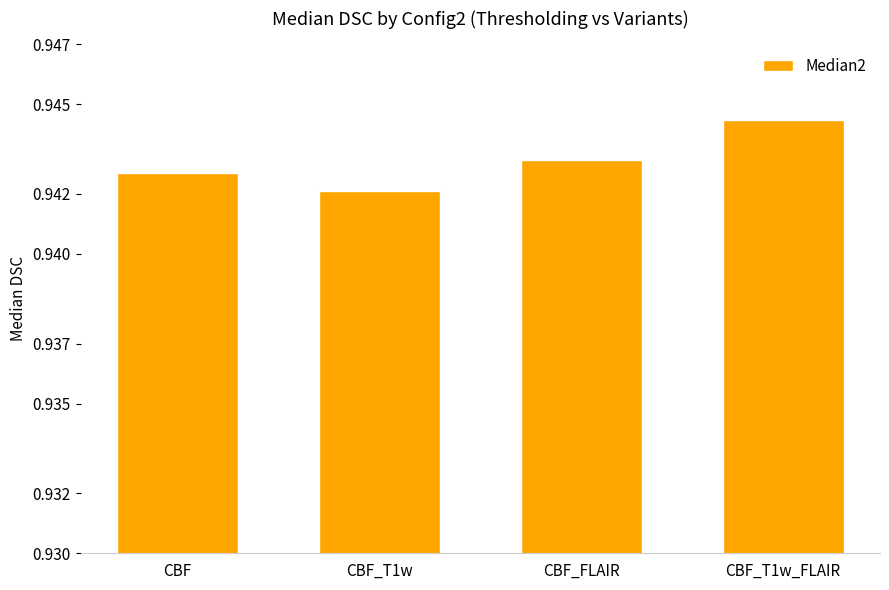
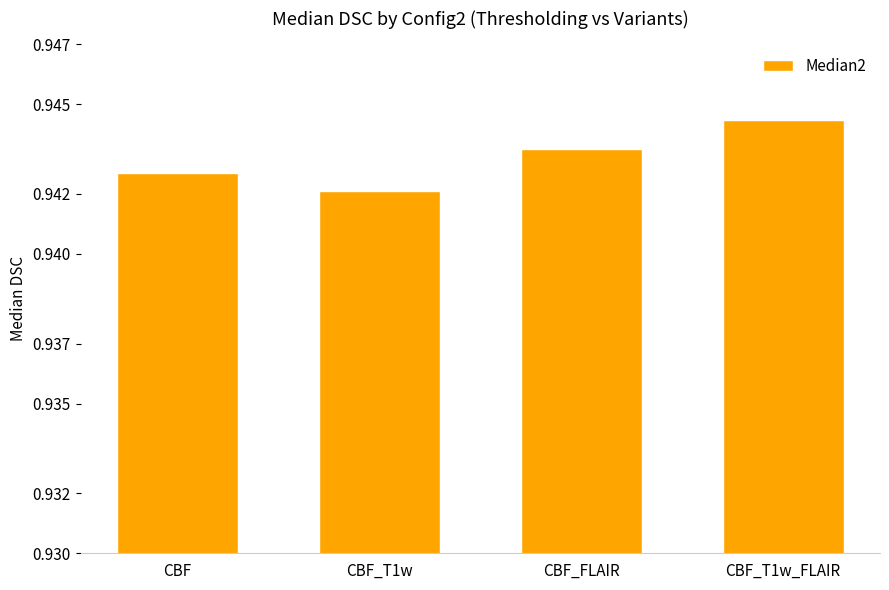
  {
    "CBF": 0.9427,
    "CBF_T1w": 0.9421,
-   "CBF_FLAIR": 0.9431,
+   "CBF_FLAIR": 0.9435,
    "CBF_T1w_FLAIR": 0.9445
  }
